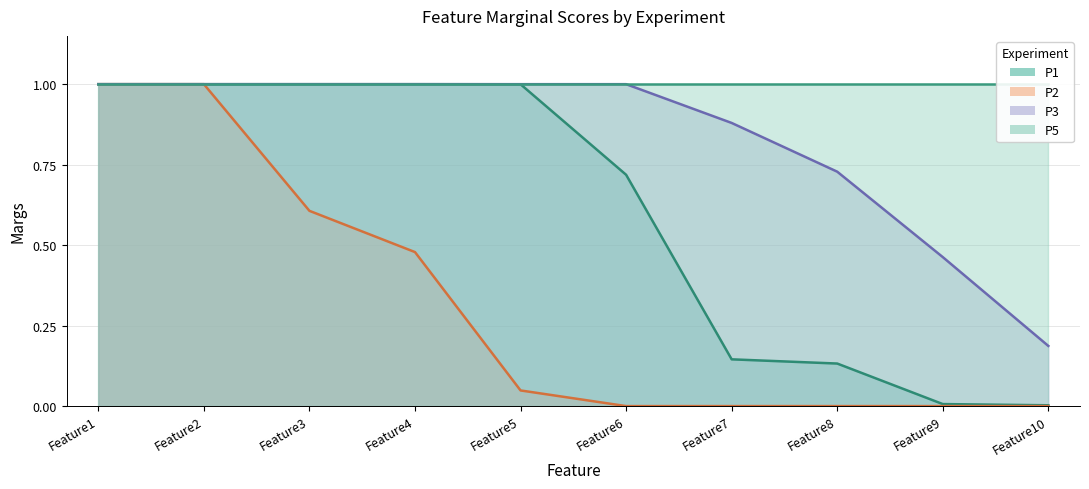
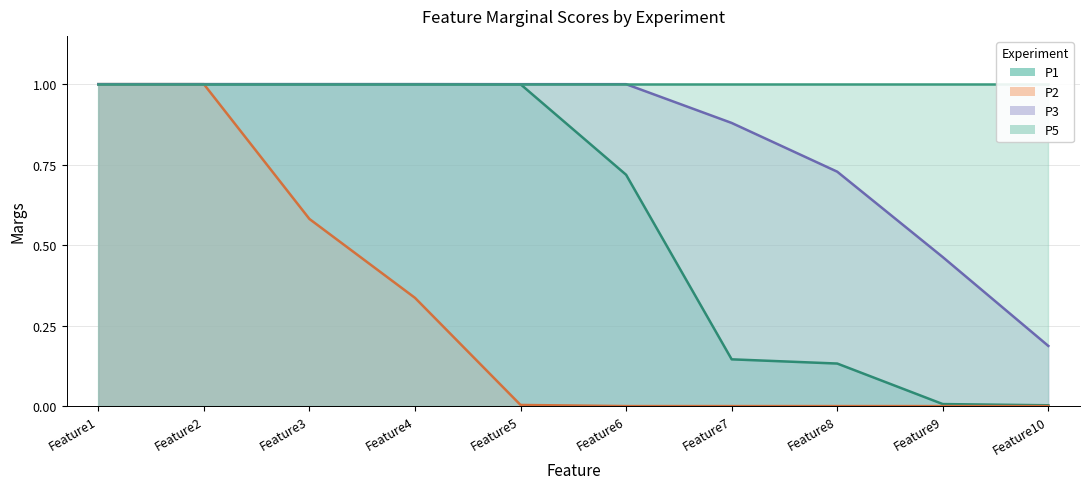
  {
    "P2": {
-     "Feature3": 0.61,
-     "Feature4": 0.48,
-     "Feature5": 0.05,
+     "Feature3": 0.58,
+     "Feature4": 0.34,
+     "Feature5": 0.00,
      "Feature6": 0.00,
      "Feature7": 0.00,
      "Feature8": 0.00
    }
  }
